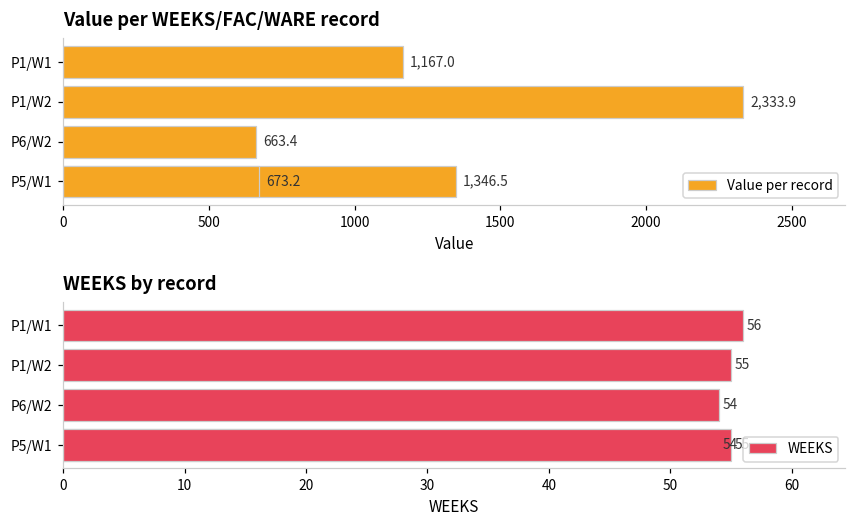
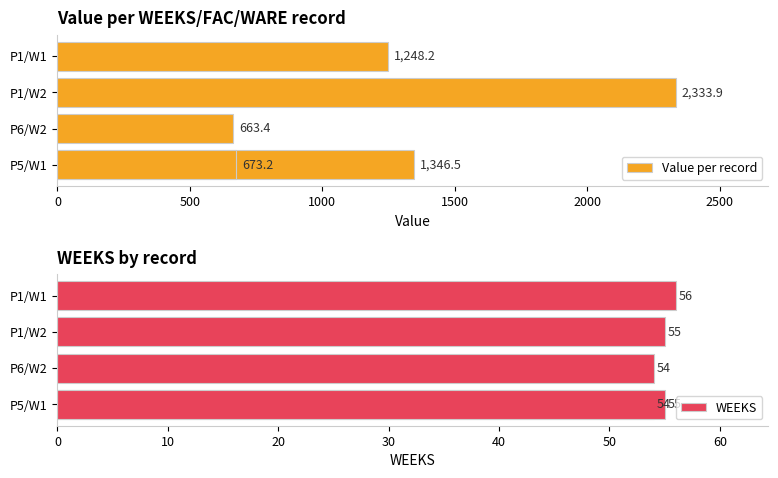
  {
    "Value per WEEKS/FAC/WARE record": {
-     "P1/W1": "1,167.0",
+     "P1/W1": "1,248.2",
      "P1/W2": "2,333.9",
      "P6/W2": "663.4"
    },
    "WEEKS by record": {
      "P1/W1": "56",
      "P1/W2": "55",
      "P6/W2": "54"
    }
  }
